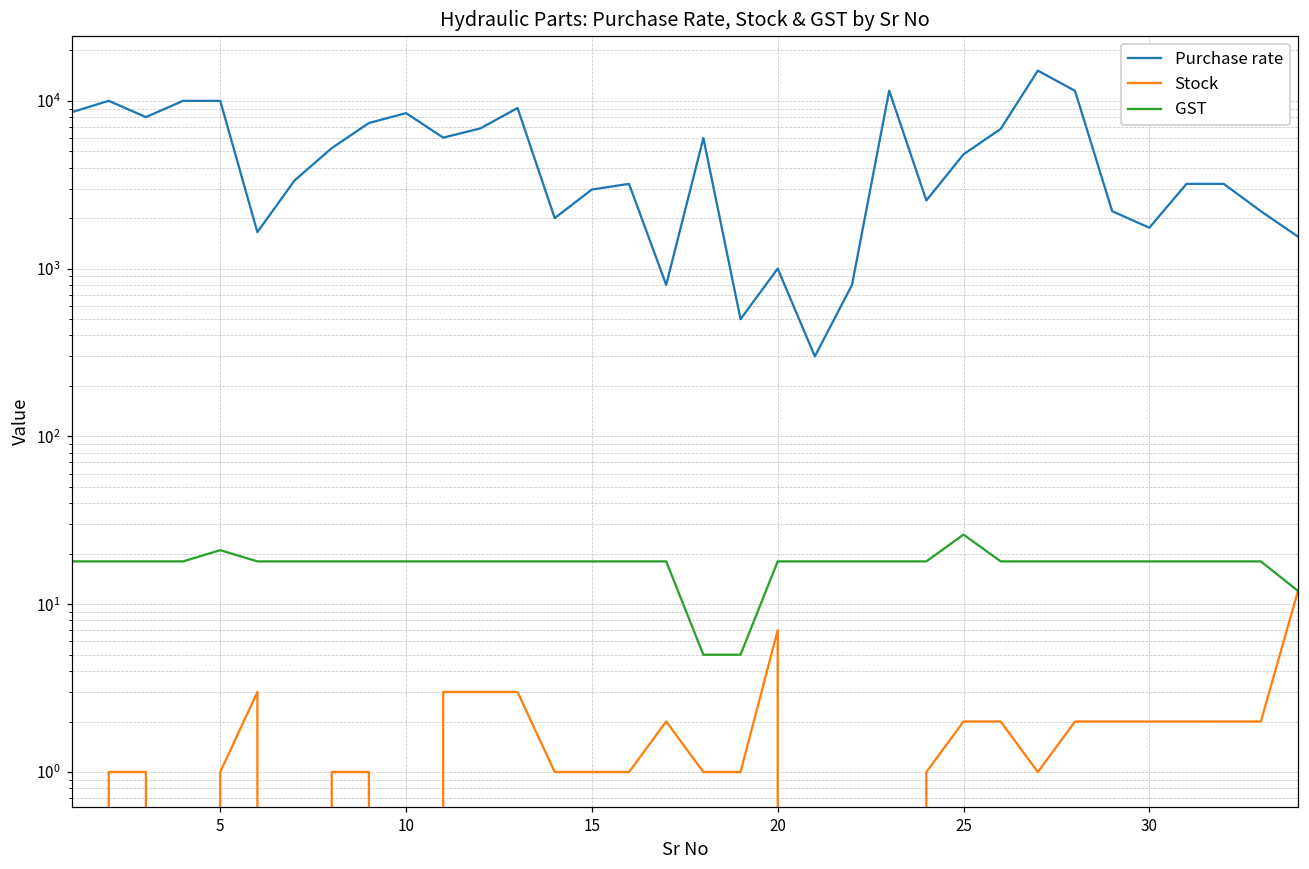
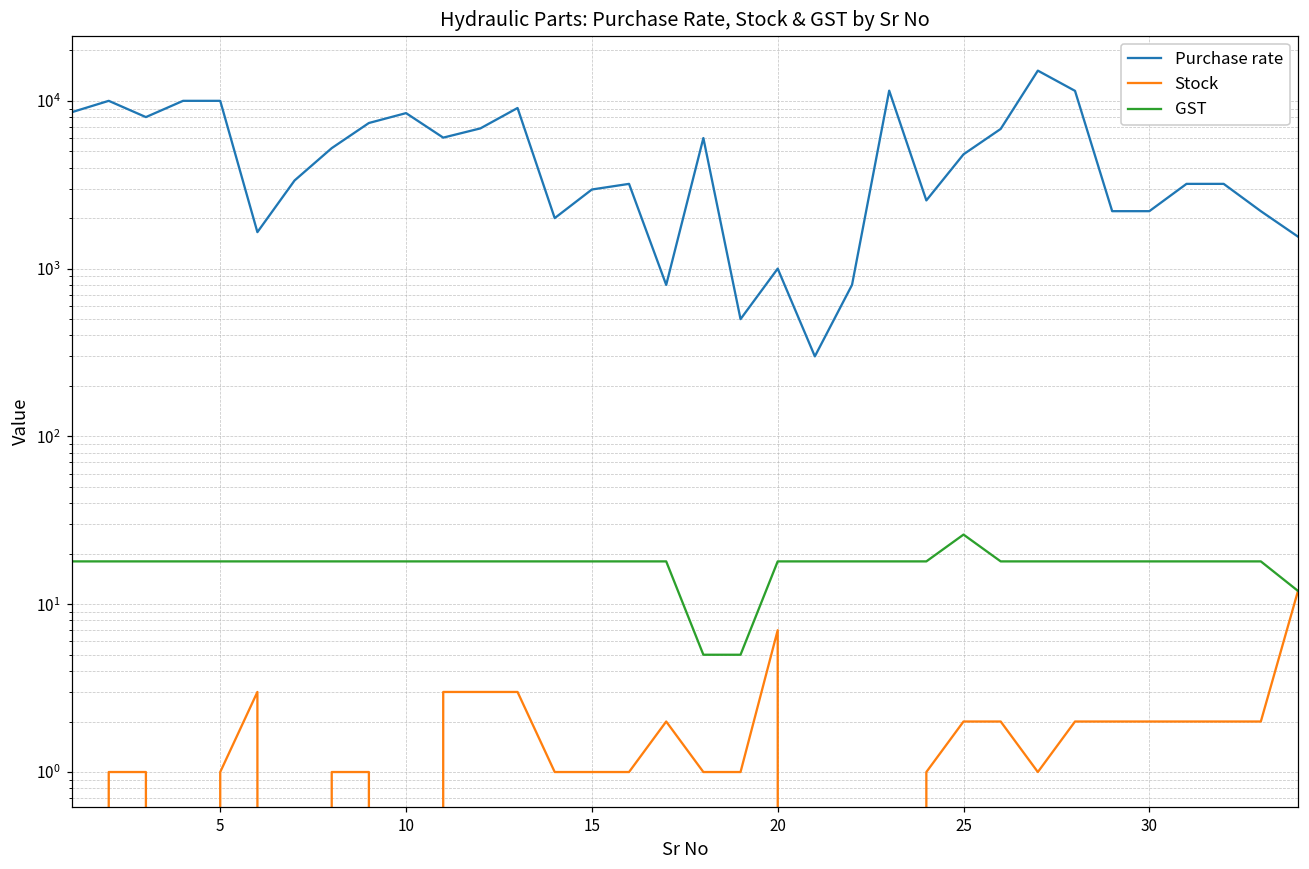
  {
    "Purchase rate": {
      "5": 10000,
      "10": 8000,
      "15": 3000,
      "20": 1000,
      "25": 4800,
-     "30": 1800
+     "30": 2200
    },
    "Stock": {
      "5": 1,
      "15": 1,
      "20": 7,
      "25": 2,
      "30": 2
    },
    "GST": {
-     "5": 21,
+     "5": 18,
      "10": 18,
      "15": 18,
      "20": 18,
      "25": 26,
      "30": 18
    }
  }
